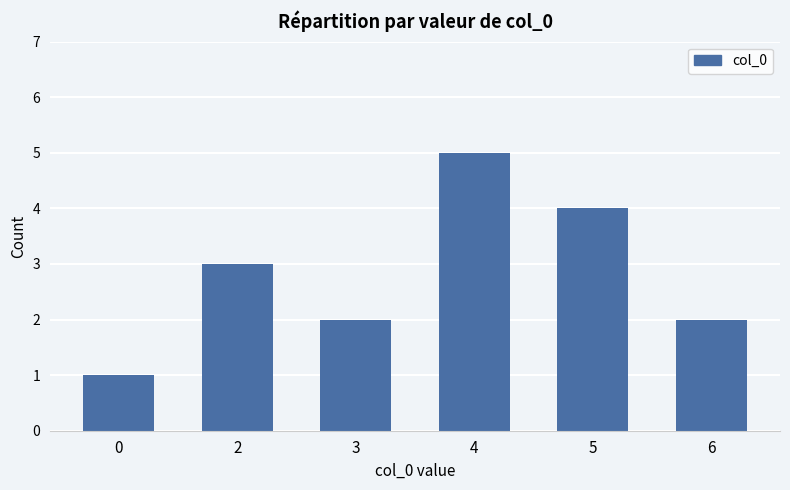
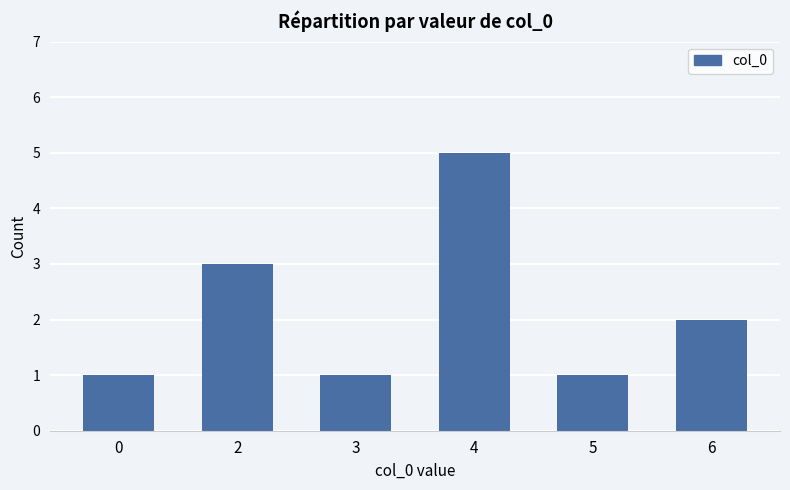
  {
    "0": 1,
    "2": 3,
-   "3": 2,
+   "3": 1,
    "4": 5,
-   "5": 4,
+   "5": 1,
    "6": 2
  }
